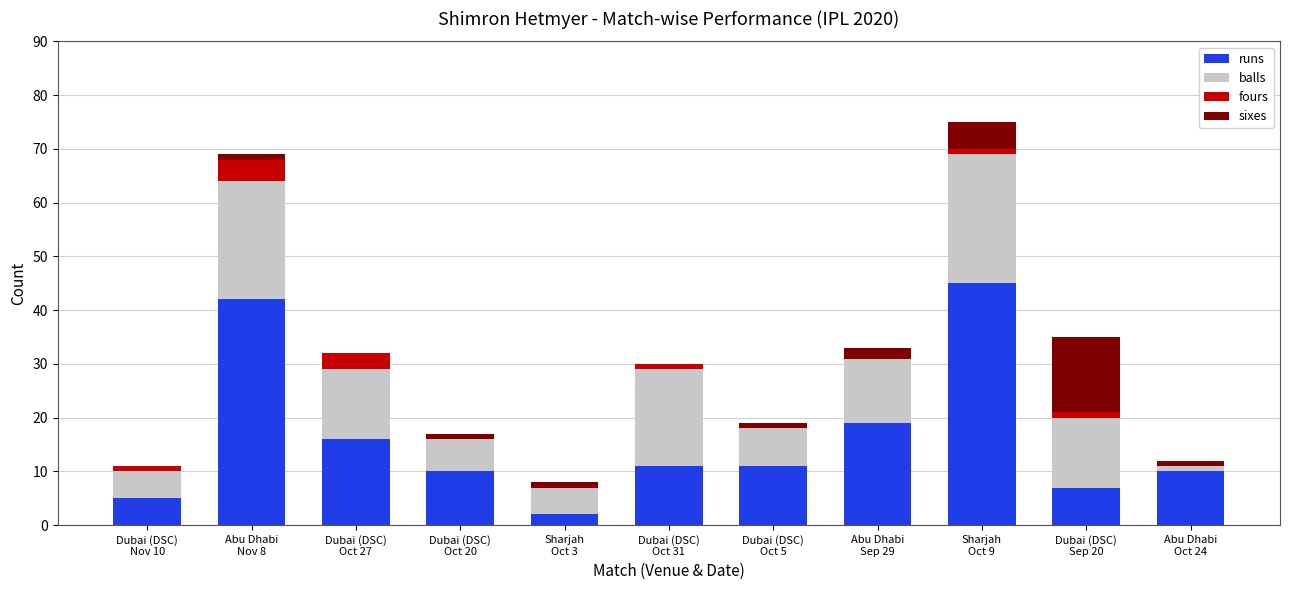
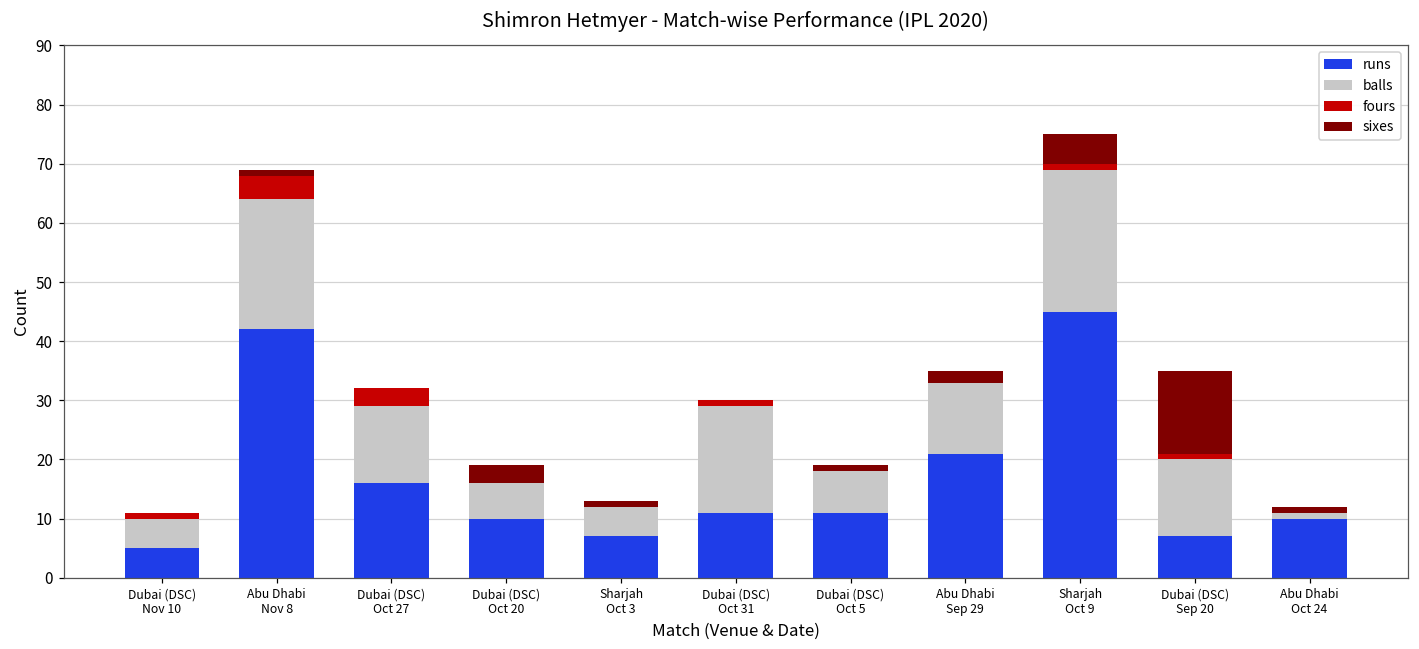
  {
    "runs": {
      "Dubai (DSC) Nov 10": 5,
      "Abu Dhabi Nov 8": 42,
      "Dubai (DSC) Oct 27": 16,
      "Dubai (DSC) Oct 20": 10,
-     "Sharjah Oct 3": 2,
+     "Sharjah Oct 3": 7,
      "Dubai (DSC) Oct 31": 11,
      "Dubai (DSC) Oct 5": 11,
-     "Abu Dhabi Sep 29": 19,
+     "Abu Dhabi Sep 29": 21,
      "Sharjah Oct 9": 45,
      "Dubai (DSC) Sep 20": 7,
      "Abu Dhabi Oct 24": 10
    },
    "balls": {
      "Dubai (DSC) Nov 10": 5,
      "Abu Dhabi Nov 8": 22,
      "Dubai (DSC) Oct 27": 13,
      "Dubai (DSC) Oct 20": 6,
      "Sharjah Oct 3": 5,
      "Dubai (DSC) Oct 31": 18,
      "Dubai (DSC) Oct 5": 7,
      "Abu Dhabi Sep 29": 12,
      "Sharjah Oct 9": 24,
      "Dubai (DSC) Sep 20": 13,
      "Abu Dhabi Oct 24": 1
    },
    "fours": {
      "Dubai (DSC) Nov 10": 1,
      "Abu Dhabi Nov 8": 4,
      "Dubai (DSC) Oct 27": 3,
      "Dubai (DSC) Oct 20": 0,
      "Sharjah Oct 3": 0,
      "Dubai (DSC) Oct 31": 1,
      "Dubai (DSC) Oct 5": 0,
      "Abu Dhabi Sep 29": 0,
      "Sharjah Oct 9": 1,
      "Dubai (DSC) Sep 20": 1,
      "Abu Dhabi Oct 24": 0
    },
    "sixes": {
      "Dubai (DSC) Nov 10": 0,
      "Abu Dhabi Nov 8": 1,
      "Dubai (DSC) Oct 27": 0,
-     "Dubai (DSC) Oct 20": 1,
+     "Dubai (DSC) Oct 20": 3,
      "Sharjah Oct 3": 1,
      "Dubai (DSC) Oct 31": 0,
      "Dubai (DSC) Oct 5": 1,
      "Abu Dhabi Sep 29": 2,
      "Sharjah Oct 9": 5,
      "Dubai (DSC) Sep 20": 14,
      "Abu Dhabi Oct 24": 1
    }
  }
